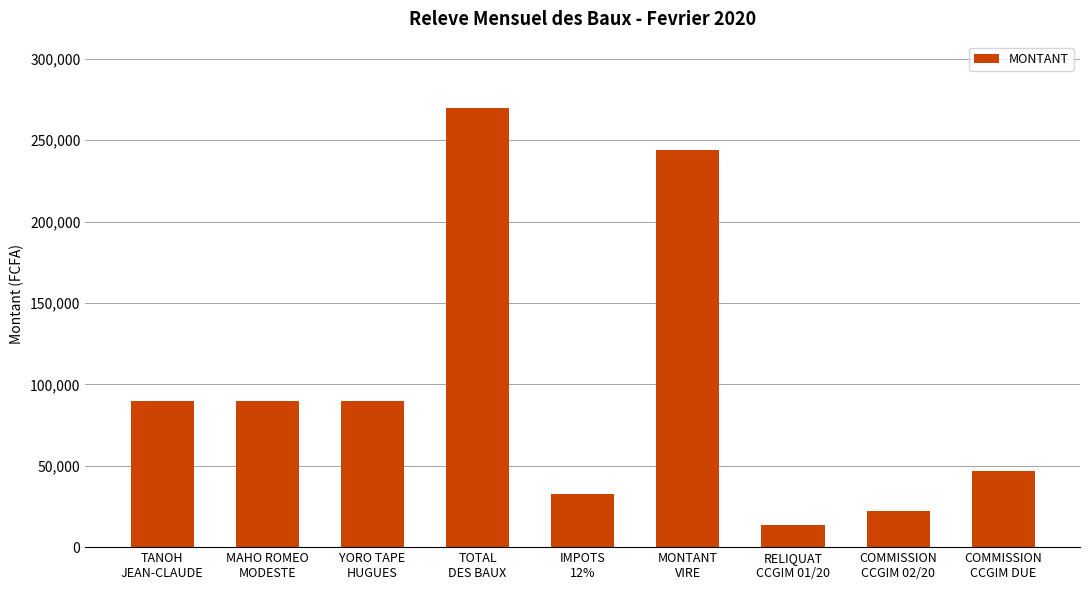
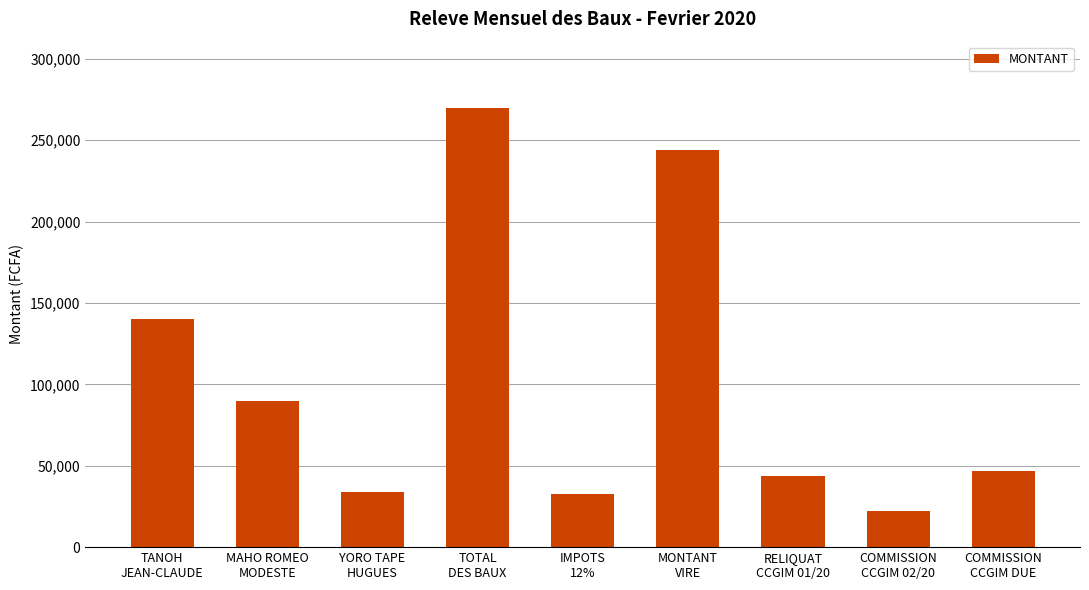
  {
-   "TANOH JEAN-CLAUDE": "90,000",
+   "TANOH JEAN-CLAUDE": "140,000",
    "MAHO ROMEO MODESTE": "90,000",
-   "YORO TAPE HUGUES": "90,000",
+   "YORO TAPE HUGUES": "34,000",
    "TOTAL DES BAUX": "270,000",
    "IMPOTS 12%": "32,000",
    "MONTANT VIRE": "244,000",
-   "RELIQUAT CCGIM 01/20": "14,000",
+   "RELIQUAT CCGIM 01/20": "43,000",
    "COMMISSION CCGIM 02/20": "22,000",
    "COMMISSION CCGIM DUE": "47,000"
  }
